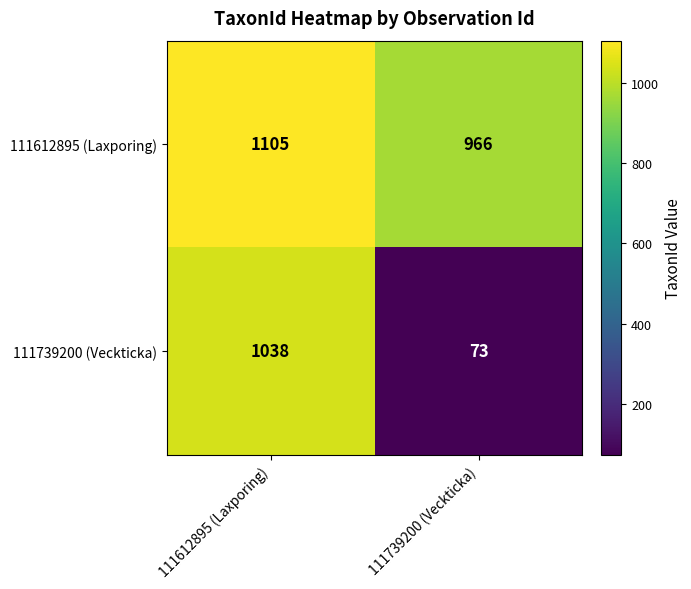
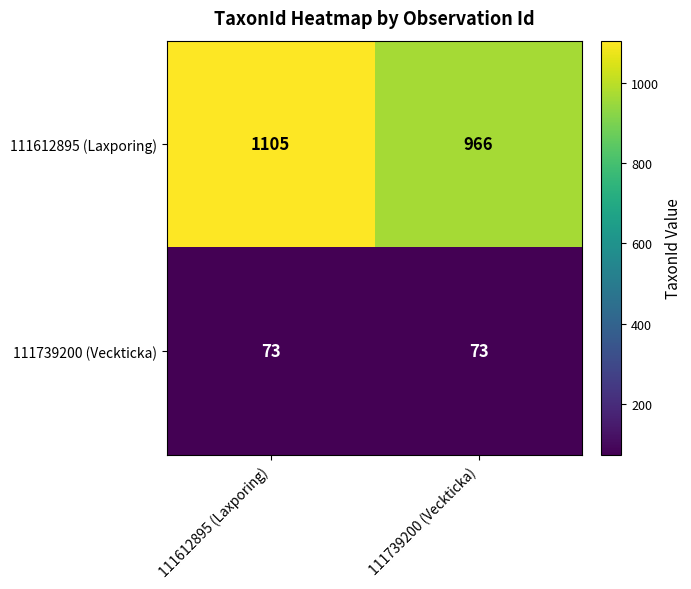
  {
    "111612895 (Laxporing)": {
      "111612895 (Laxporing)": 1105,
      "111739200 (Veckticka)": 966
    },
    "111739200 (Veckticka)": {
-     "111612895 (Laxporing)": 1038,
+     "111612895 (Laxporing)": 73,
      "111739200 (Veckticka)": 73
    }
  }
